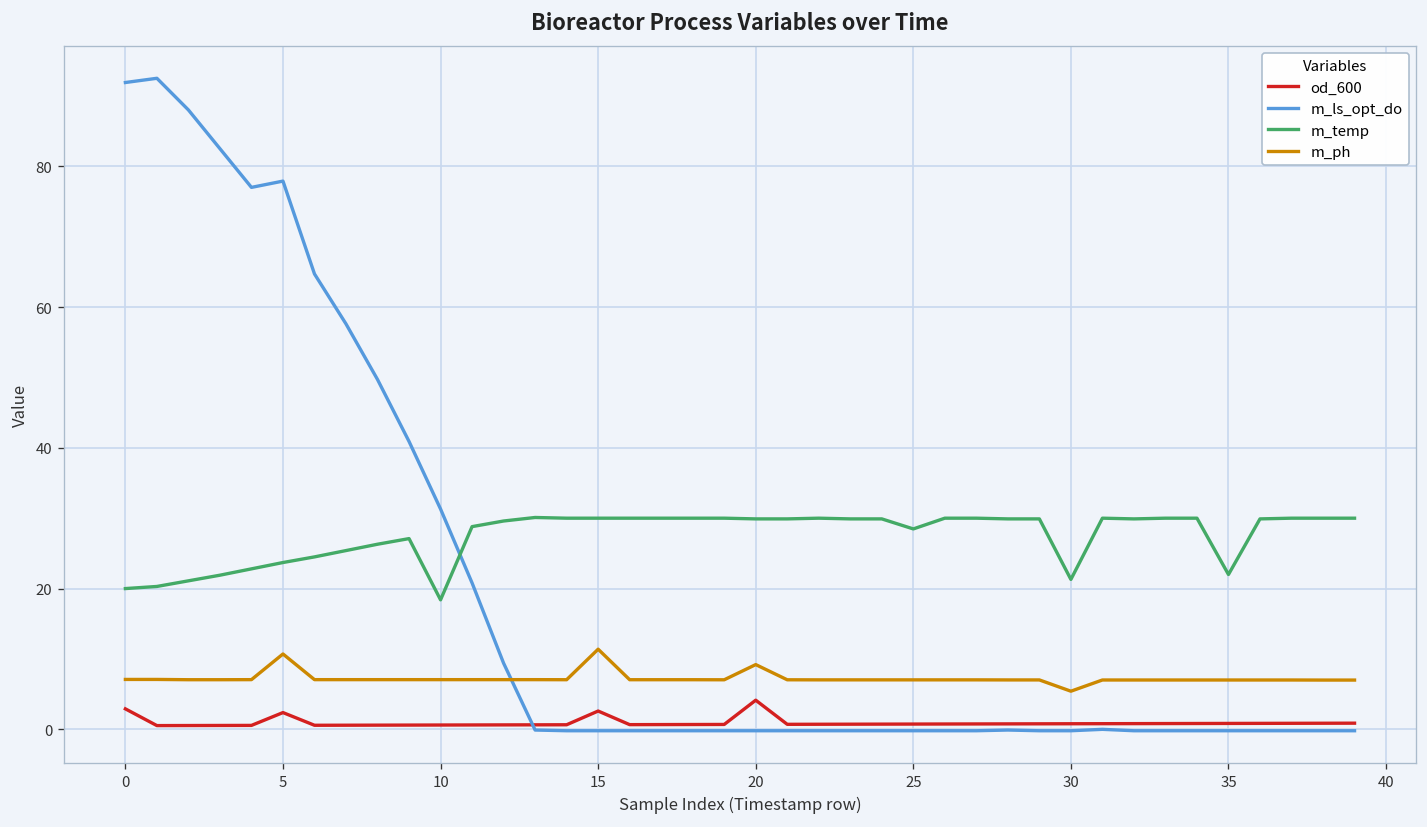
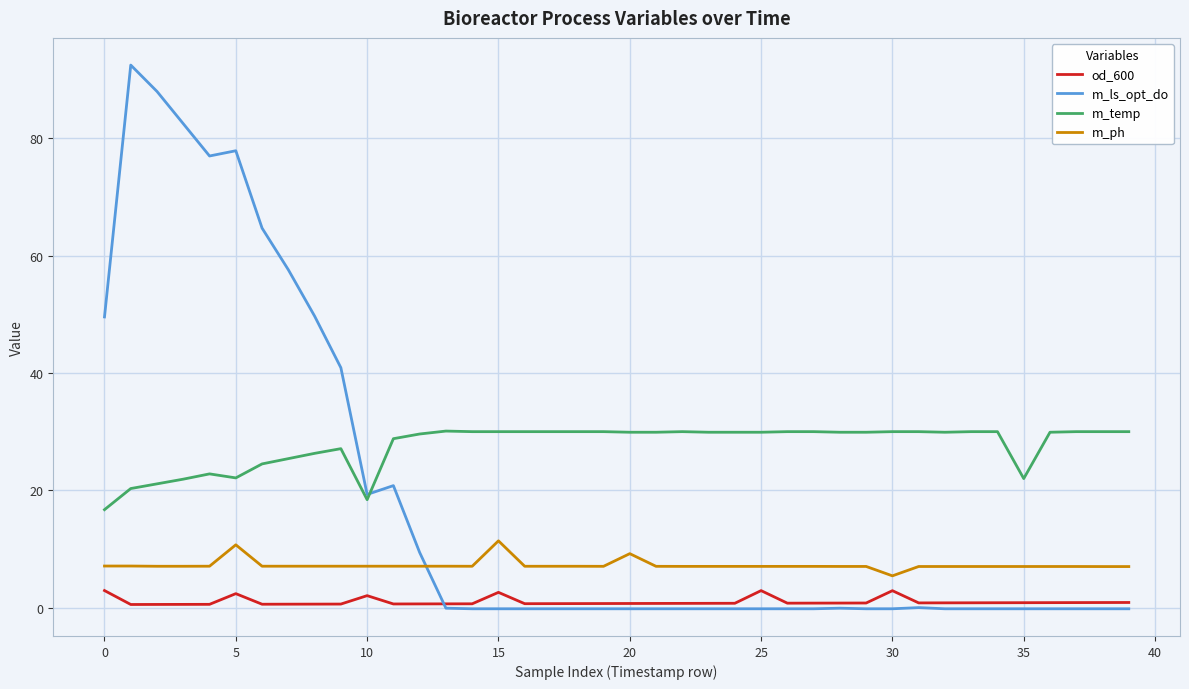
  {
    "od_600": {
      "0": 3,
      "5": 2,
-     "10": 1,
+     "10": 2,
      "15": 3,
-     "20": 4,
-     "25": 1,
-     "30": 1,
+     "20": 1,
+     "25": 3,
+     "30": 3,
      "35": 1
    },
    "m_ls_opt_do": {
-     "0": 92,
+     "0": 50,
      "5": 78,
-     "10": 31,
+     "10": 19,
      "15": 0,
      "20": 0,
      "25": 0,
      "30": 0,
      "35": 0
    },
    "m_temp": {
-     "0": 20,
-     "5": 24,
+     "0": 17,
+     "5": 22,
      "10": 18,
      "15": 30,
      "20": 30,
-     "25": 28,
-     "30": 21,
+     "25": 30,
+     "30": 30,
      "35": 22
    },
    "m_ph": {
      "0": 7,
      "5": 11,
      "10": 7,
      "15": 11,
      "20": 9,
      "25": 7,
      "30": 5,
      "35": 7
    }
  }
